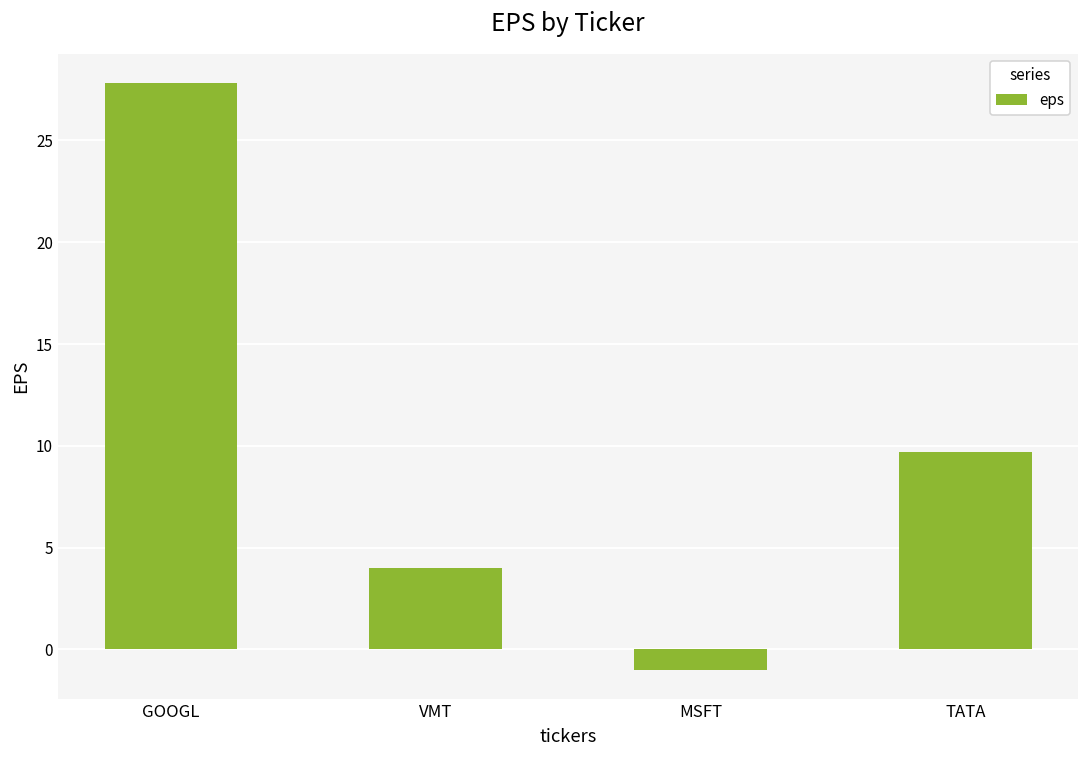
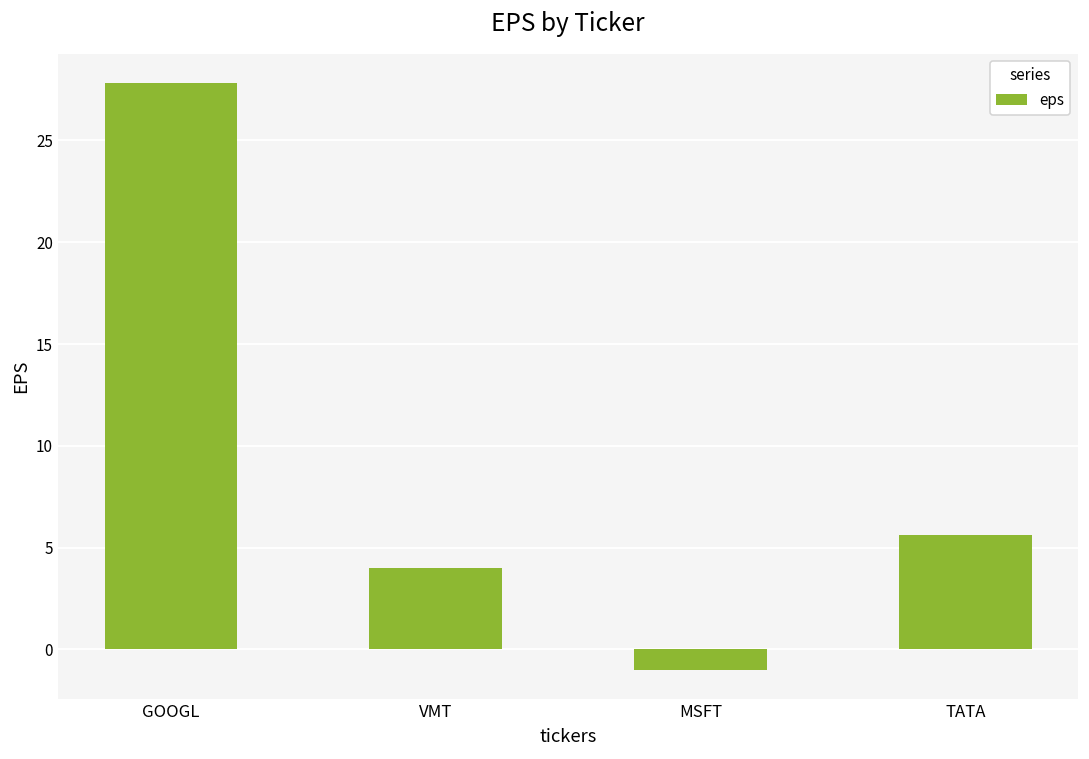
  {
    "GOOGL": 27.8,
    "VMT": 4.0,
    "MSFT": -1.0,
-   "TATA": 9.7
+   "TATA": 5.6
  }
